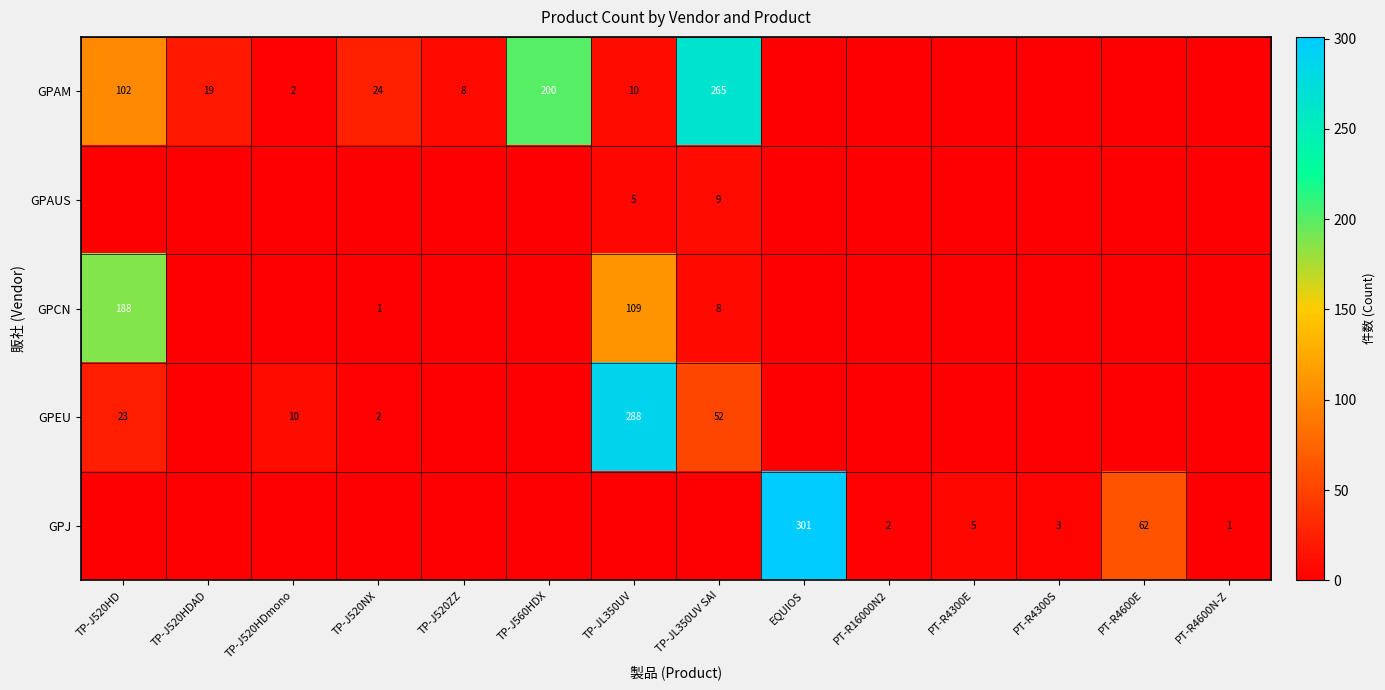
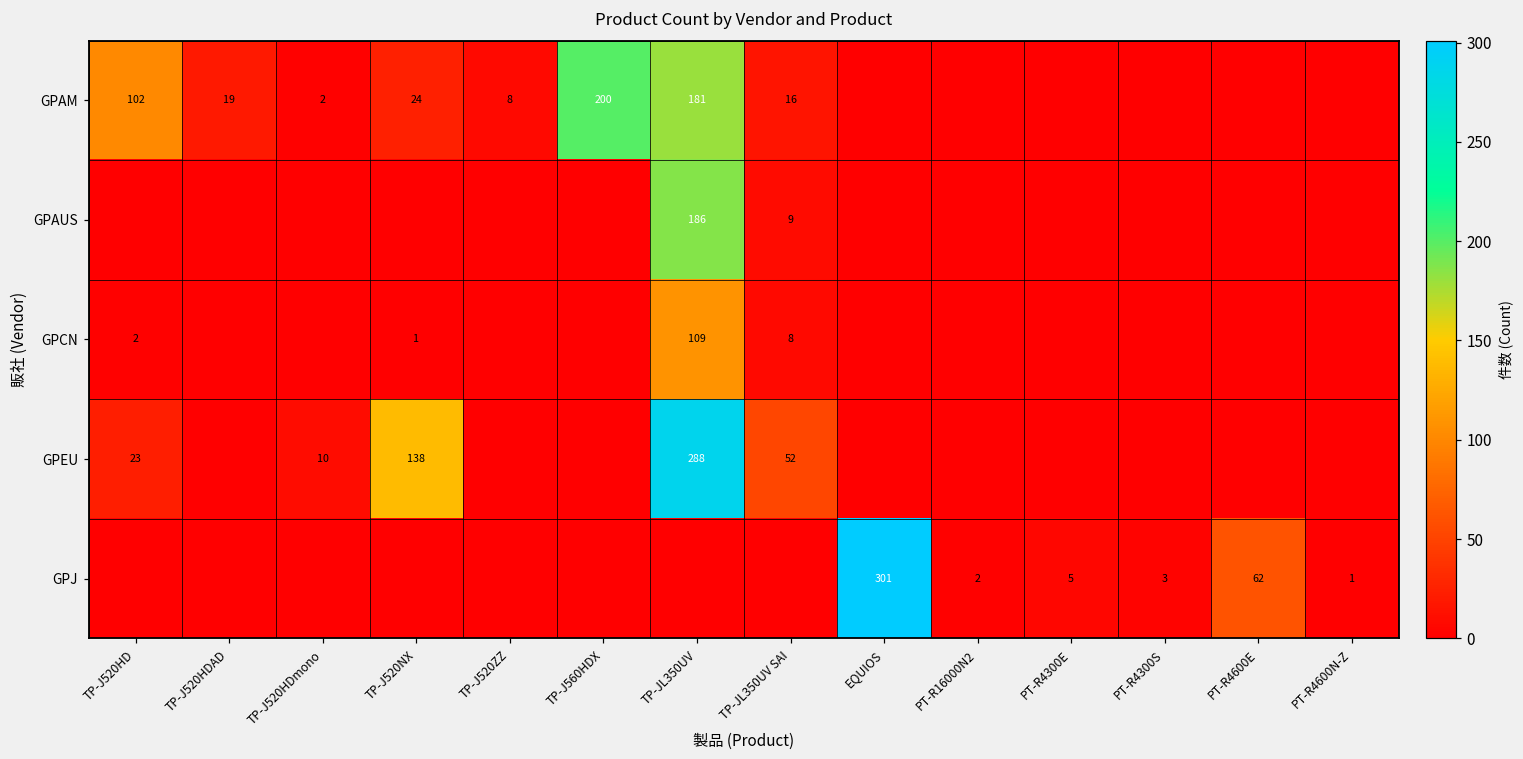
  {
    "GPAM": {
      "TP-J520HD": 102,
      "TP-J520HDAD": 19,
      "TP-J520HDmono": 2,
      "TP-J520NX": 24,
      "TP-J520ZZ": 8,
      "TP-J560HDX": 200,
-     "TP-JL350UV": 10,
-     "TP-JL350UV SAI": 265
+     "TP-JL350UV": 181,
+     "TP-JL350UV SAI": 16
    },
    "GPAUS": {
-     "TP-JL350UV": 5,
+     "TP-JL350UV": 186,
      "TP-JL350UV SAI": 9
    },
    "GPCN": {
-     "TP-J520HD": 188,
+     "TP-J520HD": 2,
      "TP-J520NX": 1,
      "TP-JL350UV": 109,
      "TP-JL350UV SAI": 8
    },
    "GPEU": {
      "TP-J520HD": 23,
      "TP-J520HDmono": 10,
-     "TP-J520NX": 2,
+     "TP-J520NX": 138,
      "TP-JL350UV": 288,
      "TP-JL350UV SAI": 52
    },
    "GPJ": {
      "EQUIOS": 301,
      "PT-R16000N2": 2,
      "PT-R4300E": 5,
      "PT-R4300S": 3,
      "PT-R4600E": 62,
      "PT-R4600N-Z": 1
    }
  }
